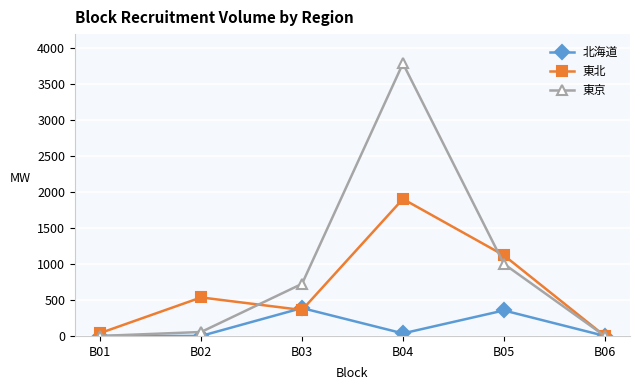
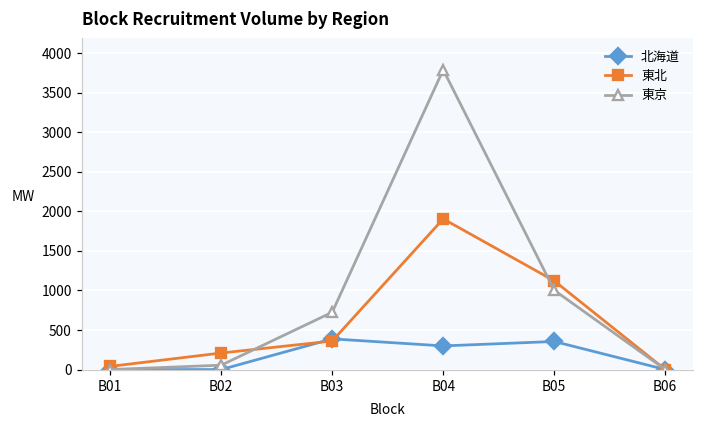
  {
    "北海道": {
      "B02": 0,
-     "B04": 0,
+     "B04": 300,
      "B05": 400
    },
    "東北": {
      "B01": 0,
-     "B02": 500,
+     "B02": 200,
      "B04": 1900,
      "B05": 1100
    },
    "東京": {
      "B02": 100,
      "B03": 700,
      "B04": 3800,
      "B05": 1000
    }
  }
